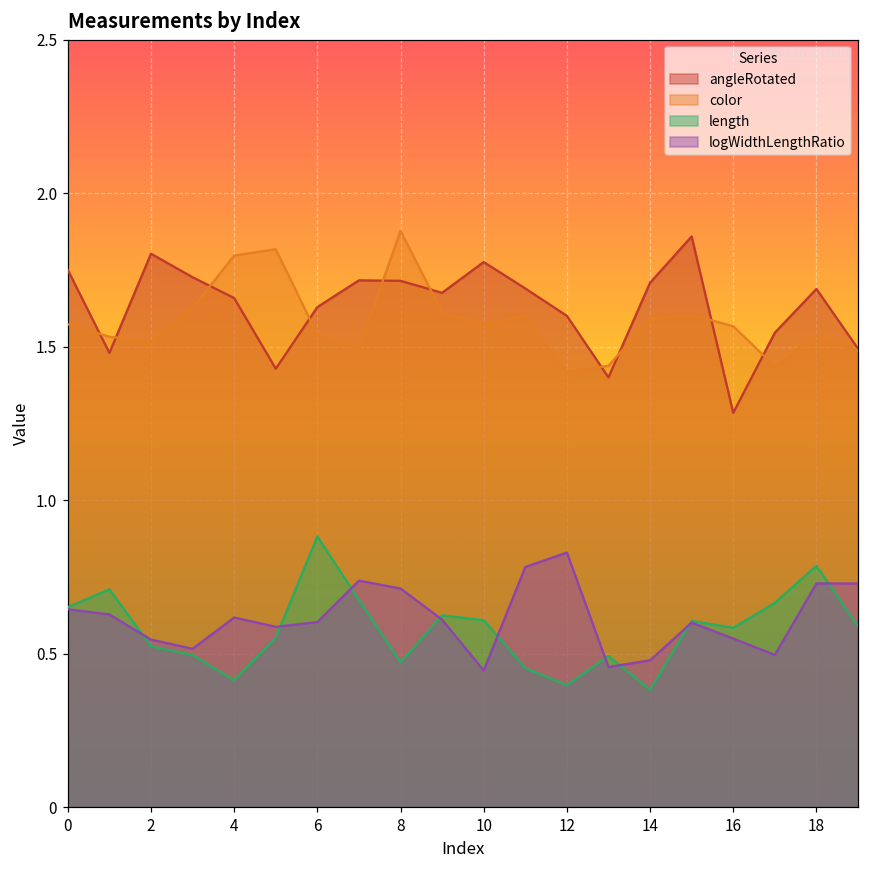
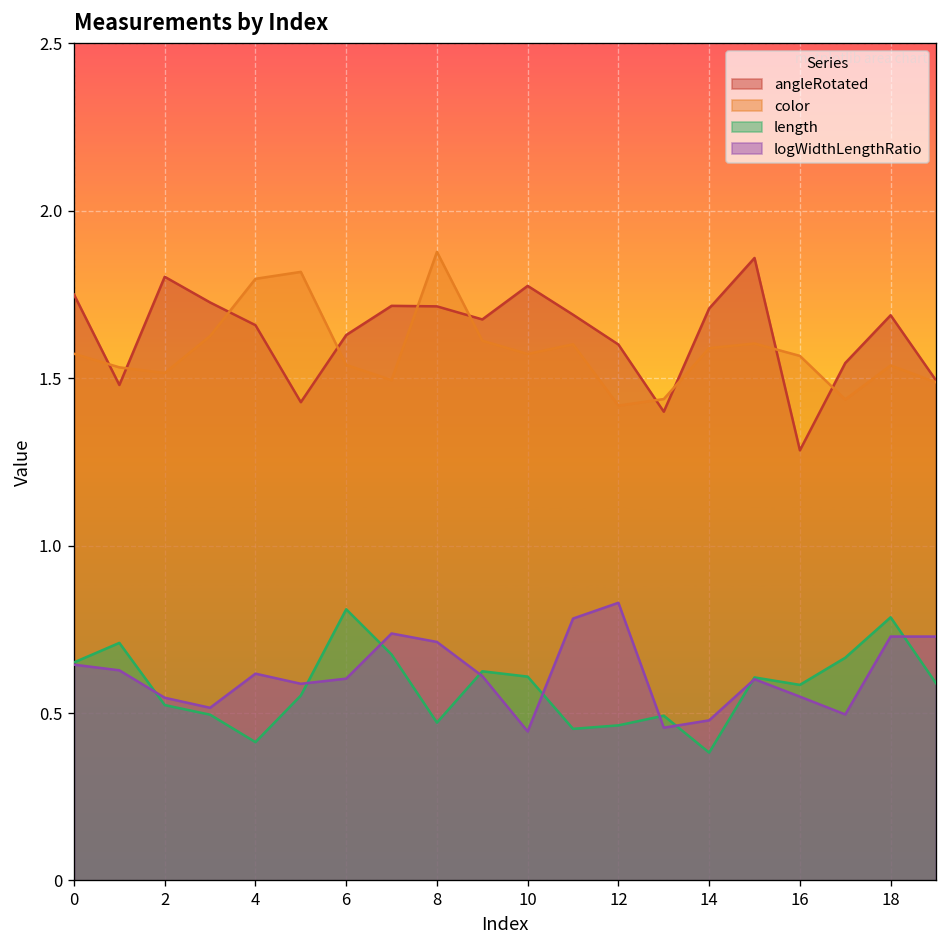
  {
    "length": {
      "2": 0.52,
      "4": 0.41,
-     "6": 0.88,
+     "6": 0.81,
      "8": 0.47,
      "10": 0.61,
-     "12": 0.40,
+     "12": 0.46,
      "14": 0.38,
      "16": 0.58,
      "18": 0.79
    },
    "logWidthLengthRatio": {
      "2": 0.55,
      "4": 0.62,
      "6": 0.60,
      "8": 0.71,
      "10": 0.45,
      "12": 0.83,
      "14": 0.48,
      "16": 0.55,
      "18": 0.73
    }
  }
